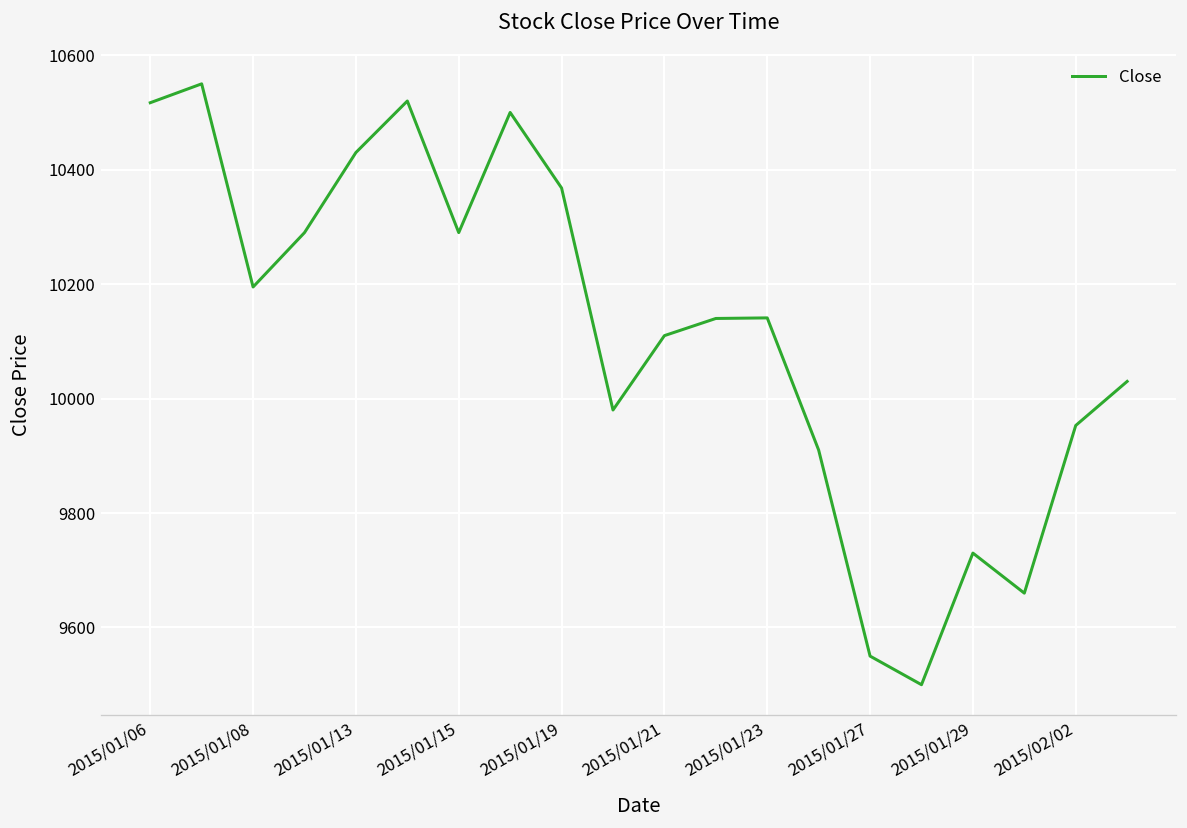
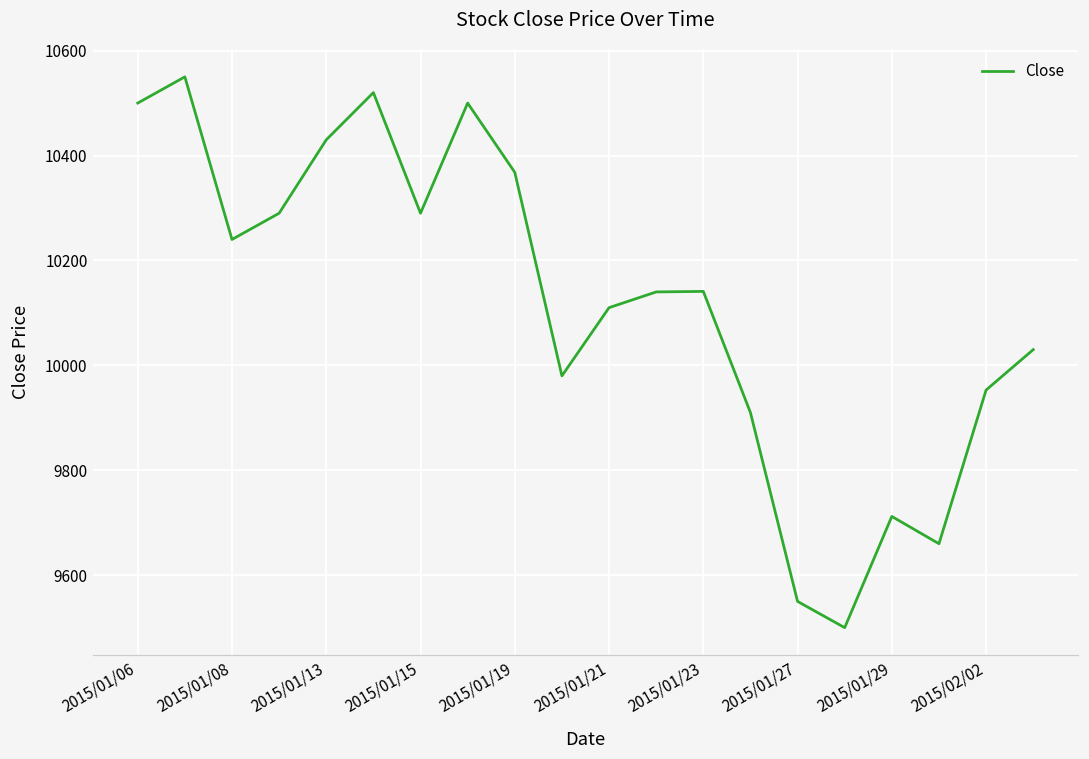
  {
-   "2015/01/06": 10520,
-   "2015/01/08": 10200,
+   "2015/01/06": 10500,
+   "2015/01/08": 10240,
    "2015/01/13": 10430,
    "2015/01/15": 10290,
    "2015/01/19": 10370,
    "2015/01/21": 10110,
    "2015/01/23": 10140,
    "2015/01/27": 9550,
-   "2015/01/29": 9730,
+   "2015/01/29": 9710,
    "2015/02/02": 9950
  }
